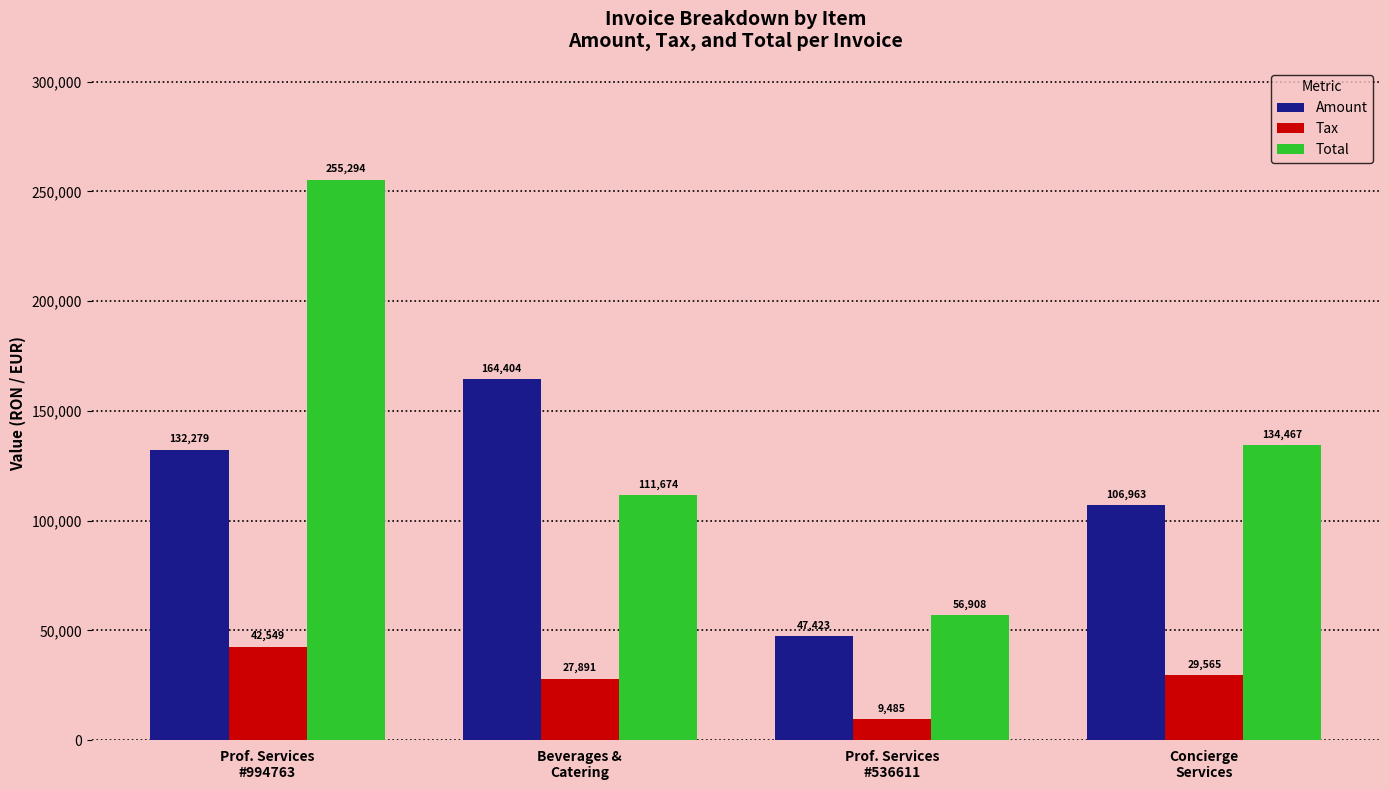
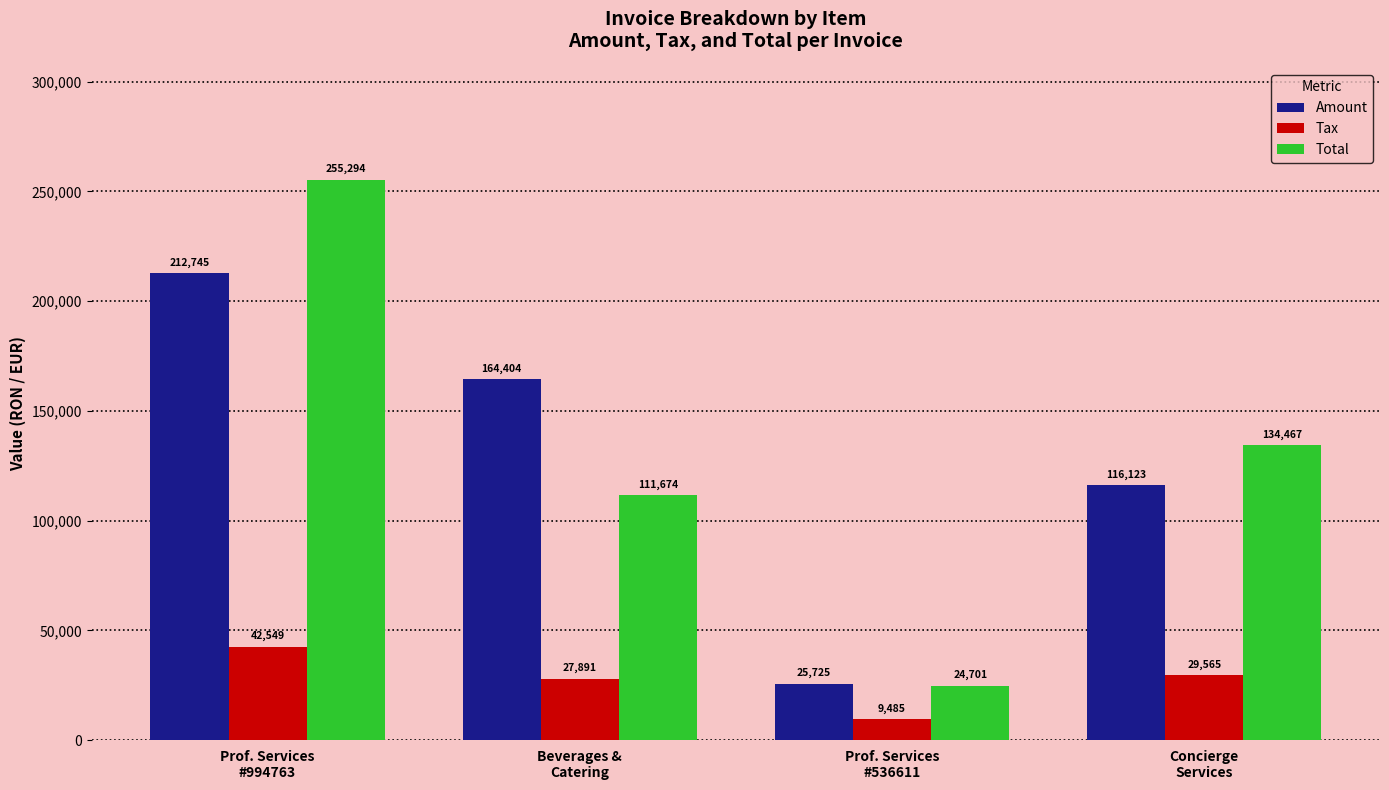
  {
    "Amount": {
-     "Prof. Services #994763": "132,279",
+     "Prof. Services #994763": "212,745",
      "Beverages & Catering": "164,404",
-     "Prof. Services #536611": "47,423",
-     "Concierge Services": "106,963"
+     "Prof. Services #536611": "25,725",
+     "Concierge Services": "116,123"
    },
    "Tax": {
      "Prof. Services #994763": "42,549",
      "Beverages & Catering": "27,891",
      "Prof. Services #536611": "9,485",
      "Concierge Services": "29,565"
    },
    "Total": {
      "Prof. Services #994763": "255,294",
      "Beverages & Catering": "111,674",
-     "Prof. Services #536611": "56,908",
+     "Prof. Services #536611": "24,701",
      "Concierge Services": "134,467"
    }
  }
